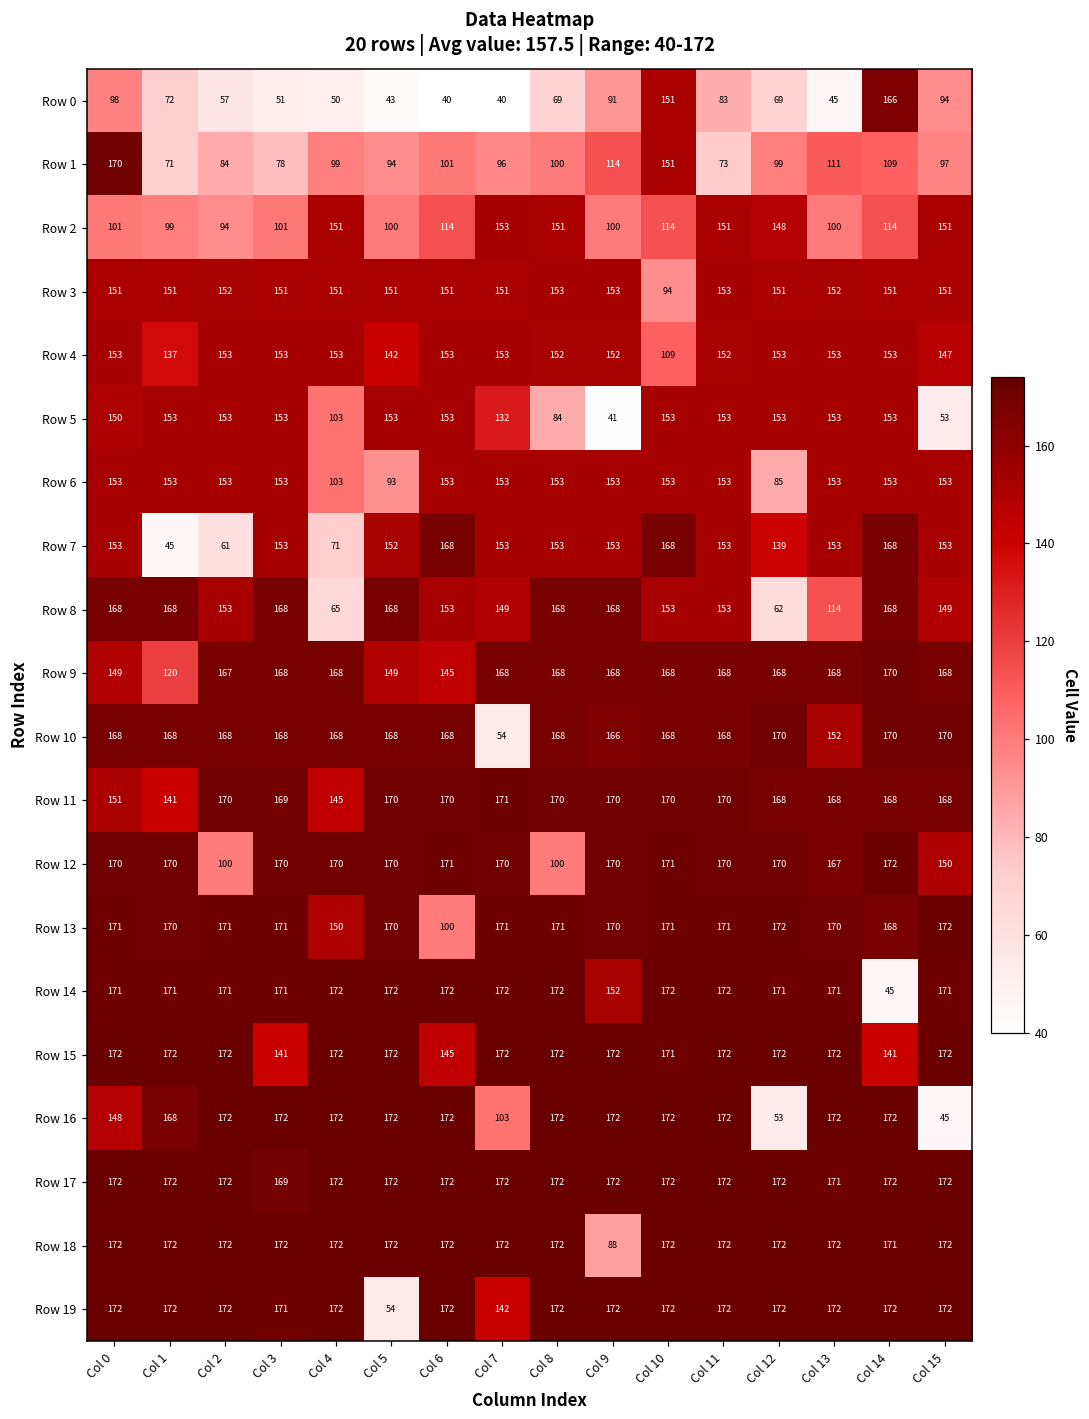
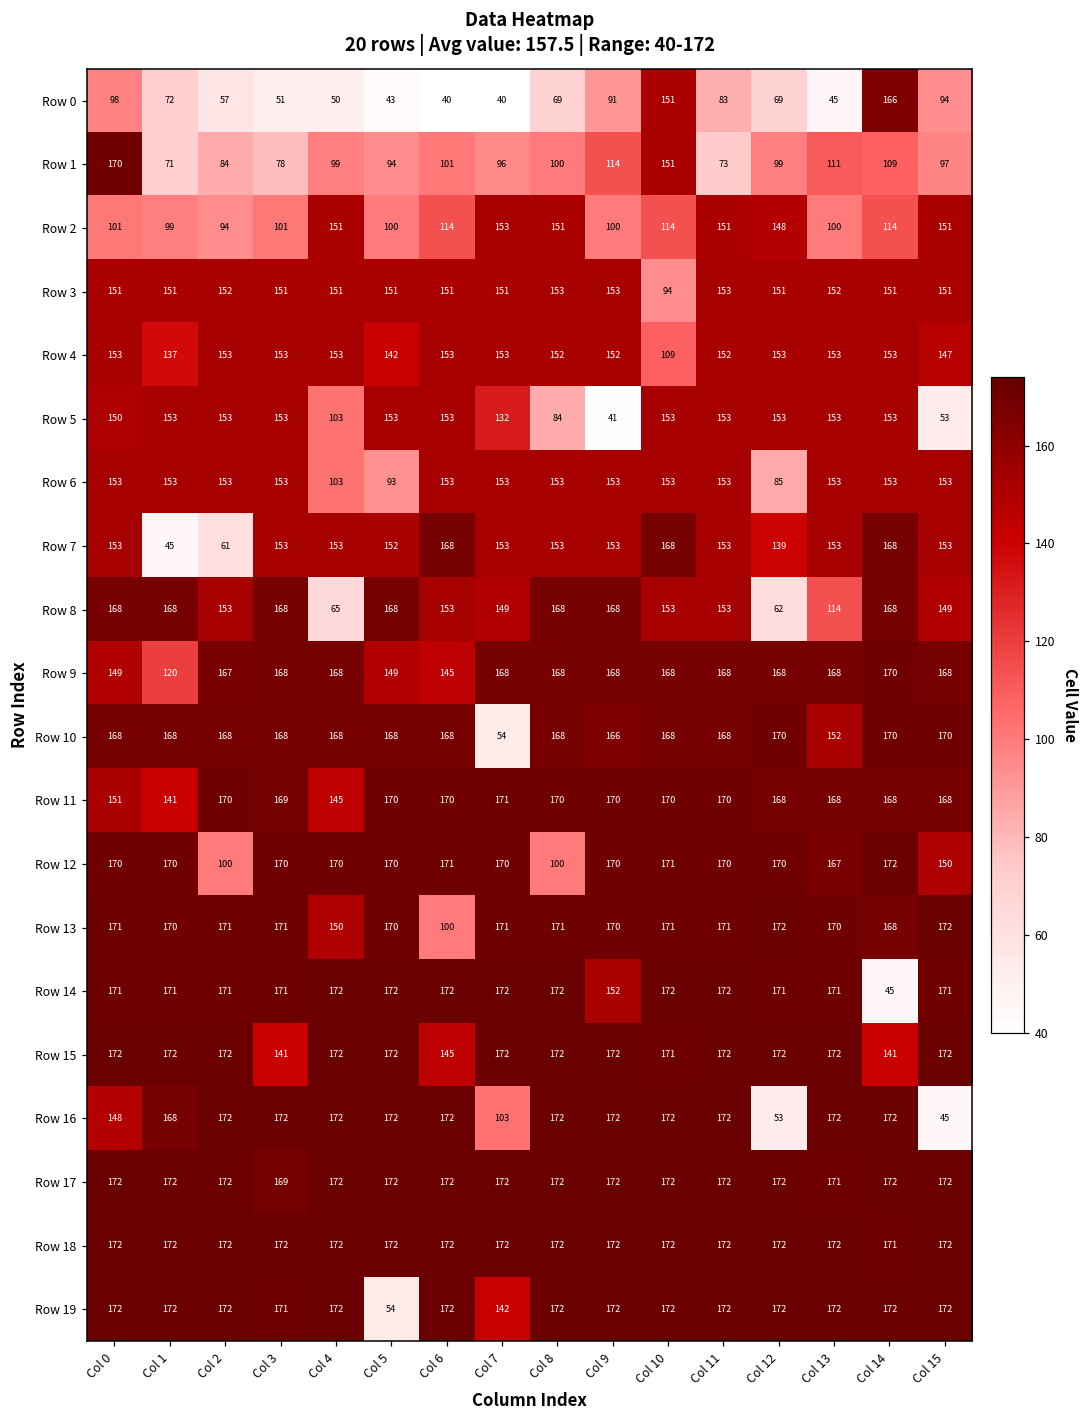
  {
    "Row 7": {
      "Col 0": 153,
      "Col 1": 45,
      "Col 2": 61,
      "Col 3": 153,
-     "Col 4": 71,
+     "Col 4": 153,
      "Col 5": 152,
      "Col 6": 168,
      "Col 7": 153,
      "Col 8": 153,
      "Col 9": 153,
      "Col 10": 168,
      "Col 11": 153,
      "Col 12": 139,
      "Col 13": 153,
      "Col 14": 168,
      "Col 15": 153
    },
    "Row 18": {
      "Col 0": 172,
      "Col 1": 172,
      "Col 2": 172,
      "Col 3": 172,
      "Col 4": 172,
      "Col 5": 172,
      "Col 6": 172,
      "Col 7": 172,
      "Col 8": 172,
-     "Col 9": 88,
+     "Col 9": 172,
      "Col 10": 172,
      "Col 11": 172,
      "Col 12": 172,
      "Col 13": 172,
      "Col 14": 171,
      "Col 15": 172
    }
  }
